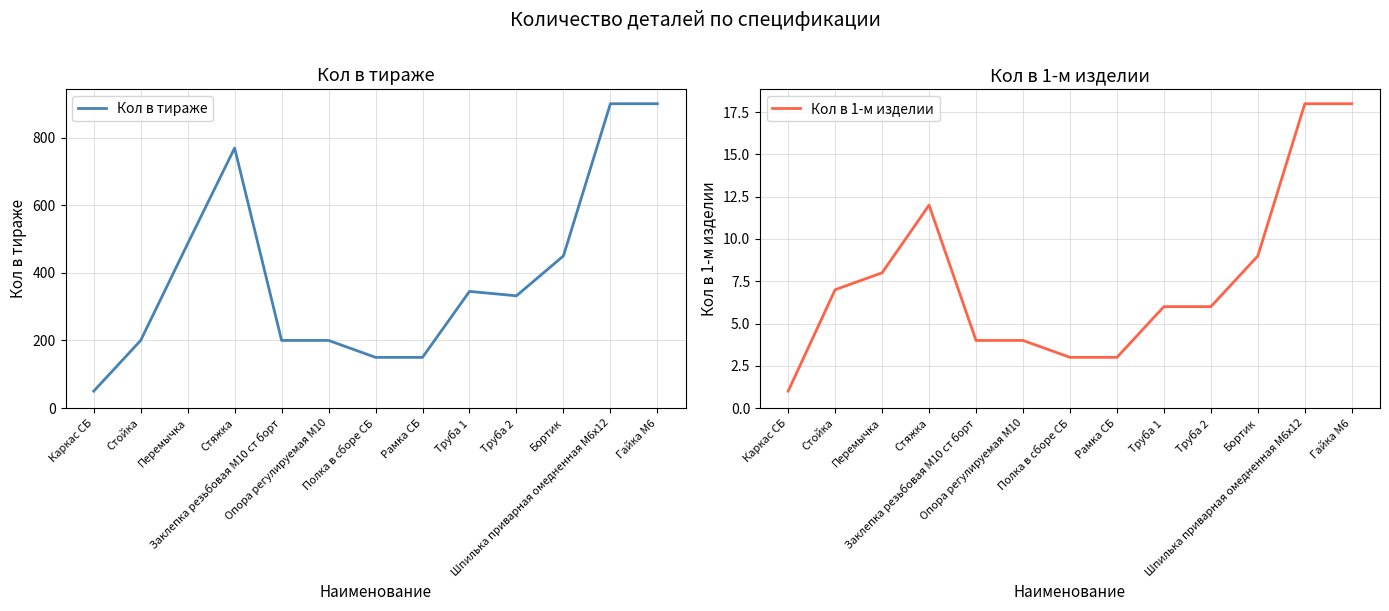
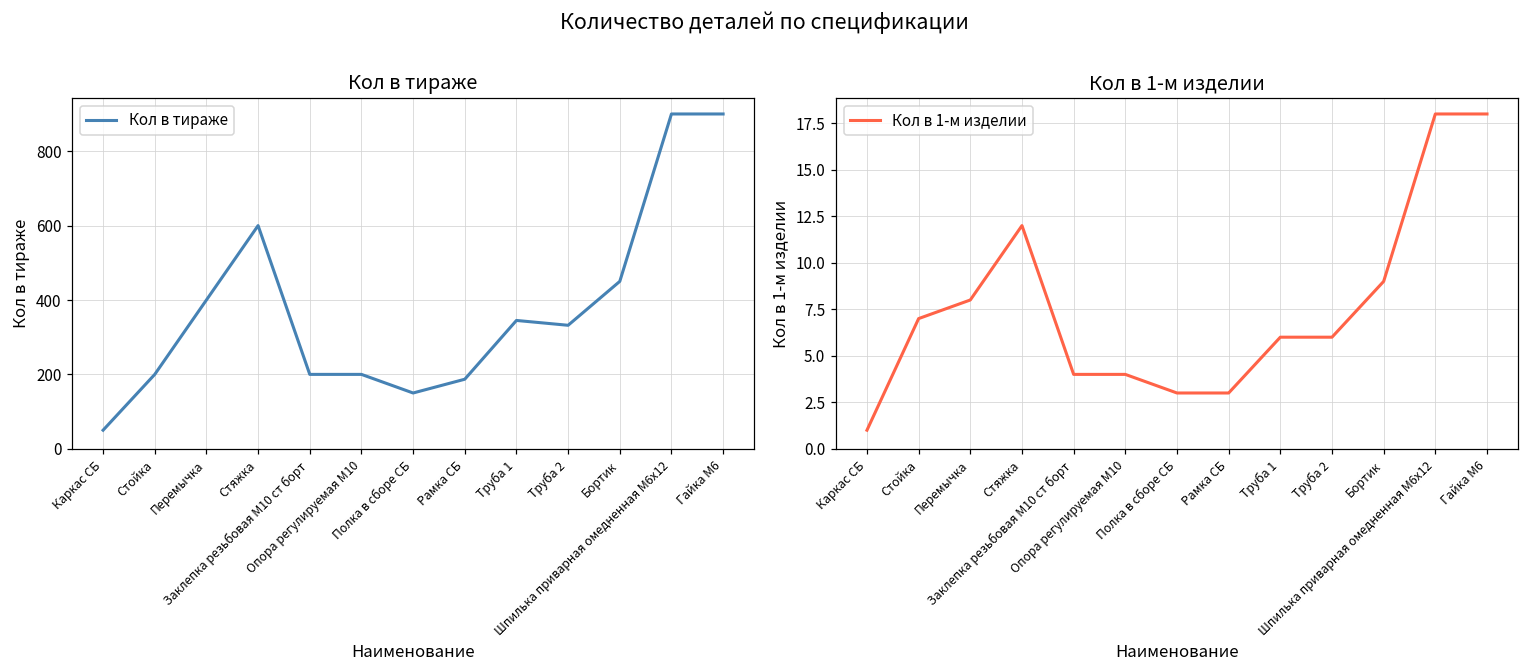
  {
    "Кол в тираже": {
      "Каркас СБ": 50,
      "Стойка": 200,
-     "Перемычка": 490,
-     "Стяжка": 770,
+     "Перемычка": 400,
+     "Стяжка": 600,
      "Заклепка резьбовая М10 ст борт": 200,
      "Опора регулируемая М10": 200,
      "Полка в сборе СБ": 150,
-     "Рамка СБ": 150,
+     "Рамка СБ": 190,
      "Труба 1": 350,
      "Труба 2": 330,
      "Бортик": 450,
      "Шпилька приварная омедненная М6х12": 900,
      "Гайка М6": 900
    },
    "Кол в 1-м изделии": {
      "Каркас СБ": 1.0,
      "Стойка": 7.0,
      "Перемычка": 8.0,
      "Стяжка": 12.0,
      "Заклепка резьбовая М10 ст борт": 4.0,
      "Опора регулируемая М10": 4.0,
      "Полка в сборе СБ": 3.0,
      "Рамка СБ": 3.0,
      "Труба 1": 6.0,
      "Труба 2": 6.0,
      "Бортик": 9.0,
      "Шпилька приварная омедненная М6х12": 18.0,
      "Гайка М6": 18.0
    }
  }
